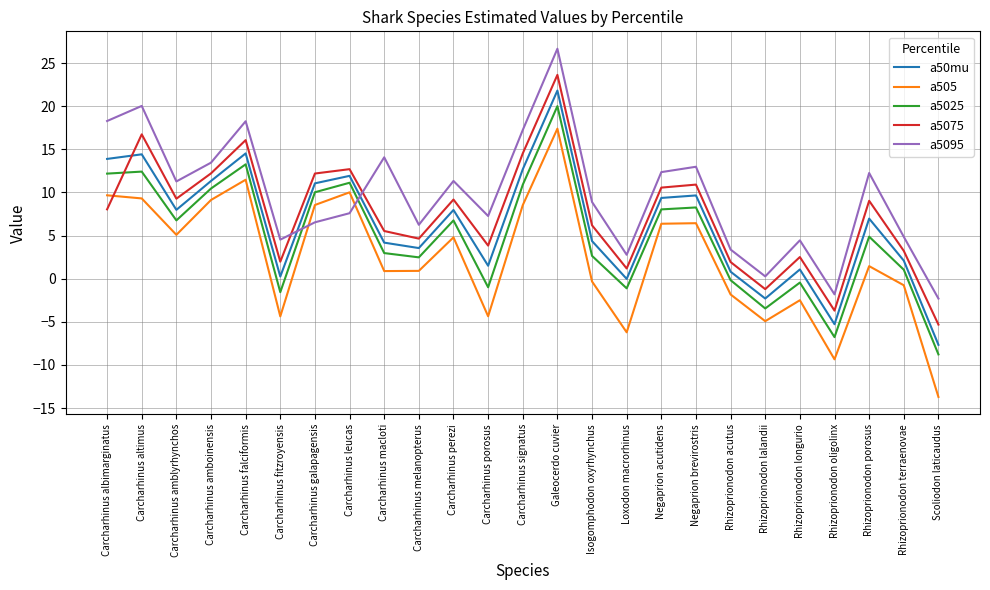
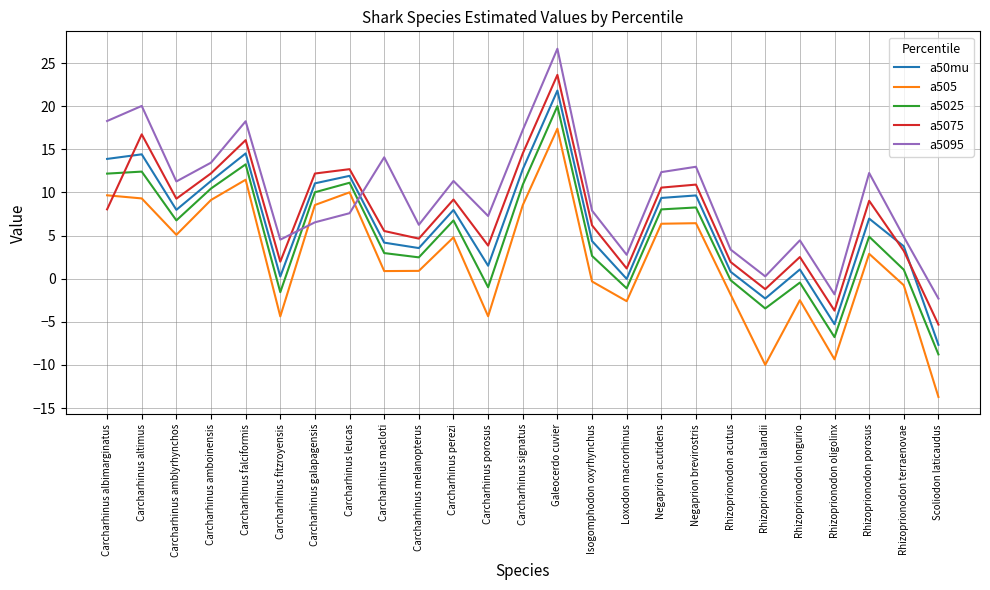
  {
    "a50mu": {
      "Carcharhinus albimarginatus": 14,
      "Carcharhinus altimus": 14,
      "Carcharhinus amblyrhynchos": 8,
      "Carcharhinus amboinensis": 11,
      "Carcharhinus falciformis": 15,
      "Carcharhinus fitzroyensis": 0,
      "Carcharhinus galapagensis": 11,
      "Carcharhinus leucas": 12,
      "Carcharhinus macloti": 4,
      "Carcharhinus melanopterus": 4,
      "Carcharhinus perezi": 8,
      "Carcharhinus porosus": 1,
      "Carcharhinus signatus": 13,
      "Galeocerdo cuvier": 22,
      "Isogomphodon oxyrhynchus": 4,
      "Loxodon macrorhinus": 0,
      "Negaprion acutidens": 9,
      "Negaprion brevirostris": 10,
      "Rhizoprionodon acutus": 1,
      "Rhizoprionodon lalandii": -2,
      "Rhizoprionodon longurio": 1,
      "Rhizoprionodon oligolinx": -5,
      "Rhizoprionodon porosus": 7,
-     "Rhizoprionodon terraenovae": 2,
+     "Rhizoprionodon terraenovae": 4,
      "Scoliodon laticaudus": -8
    },
    "a505": {
      "Carcharhinus albimarginatus": 10,
      "Carcharhinus altimus": 9,
      "Carcharhinus amblyrhynchos": 5,
      "Carcharhinus amboinensis": 9,
      "Carcharhinus falciformis": 11,
      "Carcharhinus fitzroyensis": -4,
      "Carcharhinus galapagensis": 9,
      "Carcharhinus leucas": 10,
      "Carcharhinus macloti": 1,
      "Carcharhinus melanopterus": 1,
      "Carcharhinus perezi": 5,
      "Carcharhinus porosus": -4,
      "Carcharhinus signatus": 9,
      "Galeocerdo cuvier": 17,
      "Isogomphodon oxyrhynchus": 0,
-     "Loxodon macrorhinus": -6,
+     "Loxodon macrorhinus": -3,
      "Negaprion acutidens": 6,
      "Negaprion brevirostris": 6,
      "Rhizoprionodon acutus": -2,
-     "Rhizoprionodon lalandii": -5,
+     "Rhizoprionodon lalandii": -10,
      "Rhizoprionodon longurio": -3,
      "Rhizoprionodon oligolinx": -9,
-     "Rhizoprionodon porosus": 1,
+     "Rhizoprionodon porosus": 3,
      "Rhizoprionodon terraenovae": -1,
      "Scoliodon laticaudus": -14
    },
    "a5025": {
      "Carcharhinus albimarginatus": 12,
      "Carcharhinus altimus": 12,
      "Carcharhinus amblyrhynchos": 7,
      "Carcharhinus amboinensis": 10,
      "Carcharhinus falciformis": 13,
      "Carcharhinus fitzroyensis": -2,
      "Carcharhinus galapagensis": 10,
      "Carcharhinus leucas": 11,
      "Carcharhinus macloti": 3,
      "Carcharhinus melanopterus": 2,
      "Carcharhinus perezi": 7,
      "Carcharhinus porosus": -1,
      "Carcharhinus signatus": 11,
      "Galeocerdo cuvier": 20,
      "Isogomphodon oxyrhynchus": 3,
      "Loxodon macrorhinus": -1,
      "Negaprion acutidens": 8,
      "Negaprion brevirostris": 8,
      "Rhizoprionodon acutus": 0,
      "Rhizoprionodon lalandii": -3,
      "Rhizoprionodon longurio": 0,
      "Rhizoprionodon oligolinx": -7,
      "Rhizoprionodon porosus": 5,
      "Rhizoprionodon terraenovae": 1,
      "Scoliodon laticaudus": -9
    },
    "a5075": {
      "Carcharhinus albimarginatus": 8,
      "Carcharhinus altimus": 17,
      "Carcharhinus amblyrhynchos": 9,
      "Carcharhinus amboinensis": 12,
      "Carcharhinus falciformis": 16,
      "Carcharhinus fitzroyensis": 2,
      "Carcharhinus galapagensis": 12,
      "Carcharhinus leucas": 13,
      "Carcharhinus macloti": 6,
      "Carcharhinus melanopterus": 5,
      "Carcharhinus perezi": 9,
      "Carcharhinus porosus": 4,
      "Carcharhinus signatus": 15,
      "Galeocerdo cuvier": 24,
      "Isogomphodon oxyrhynchus": 6,
      "Loxodon macrorhinus": 1,
      "Negaprion acutidens": 11,
      "Negaprion brevirostris": 11,
      "Rhizoprionodon acutus": 2,
      "Rhizoprionodon lalandii": -1,
      "Rhizoprionodon longurio": 3,
      "Rhizoprionodon oligolinx": -4,
      "Rhizoprionodon porosus": 9,
      "Rhizoprionodon terraenovae": 3,
      "Scoliodon laticaudus": -5
    },
    "a5095": {
      "Carcharhinus albimarginatus": 18,
      "Carcharhinus altimus": 20,
      "Carcharhinus amblyrhynchos": 11,
      "Carcharhinus amboinensis": 13,
      "Carcharhinus falciformis": 18,
      "Carcharhinus fitzroyensis": 5,
      "Carcharhinus galapagensis": 7,
      "Carcharhinus leucas": 8,
      "Carcharhinus macloti": 14,
      "Carcharhinus melanopterus": 6,
      "Carcharhinus perezi": 11,
      "Carcharhinus porosus": 7,
      "Carcharhinus signatus": 17,
      "Galeocerdo cuvier": 27,
-     "Isogomphodon oxyrhynchus": 9,
+     "Isogomphodon oxyrhynchus": 8,
      "Loxodon macrorhinus": 3,
      "Negaprion acutidens": 12,
      "Negaprion brevirostris": 13,
      "Rhizoprionodon acutus": 3,
      "Rhizoprionodon lalandii": 0,
      "Rhizoprionodon longurio": 4,
      "Rhizoprionodon oligolinx": -2,
      "Rhizoprionodon porosus": 12,
      "Rhizoprionodon terraenovae": 5,
      "Scoliodon laticaudus": -2
    }
  }
